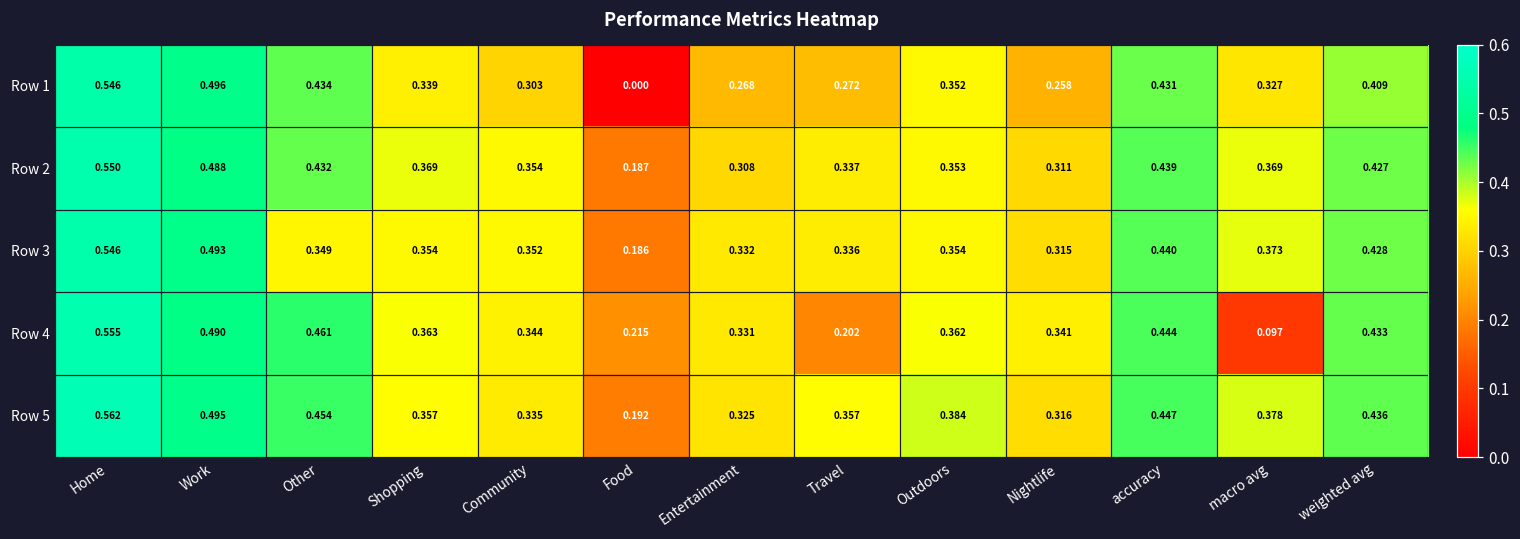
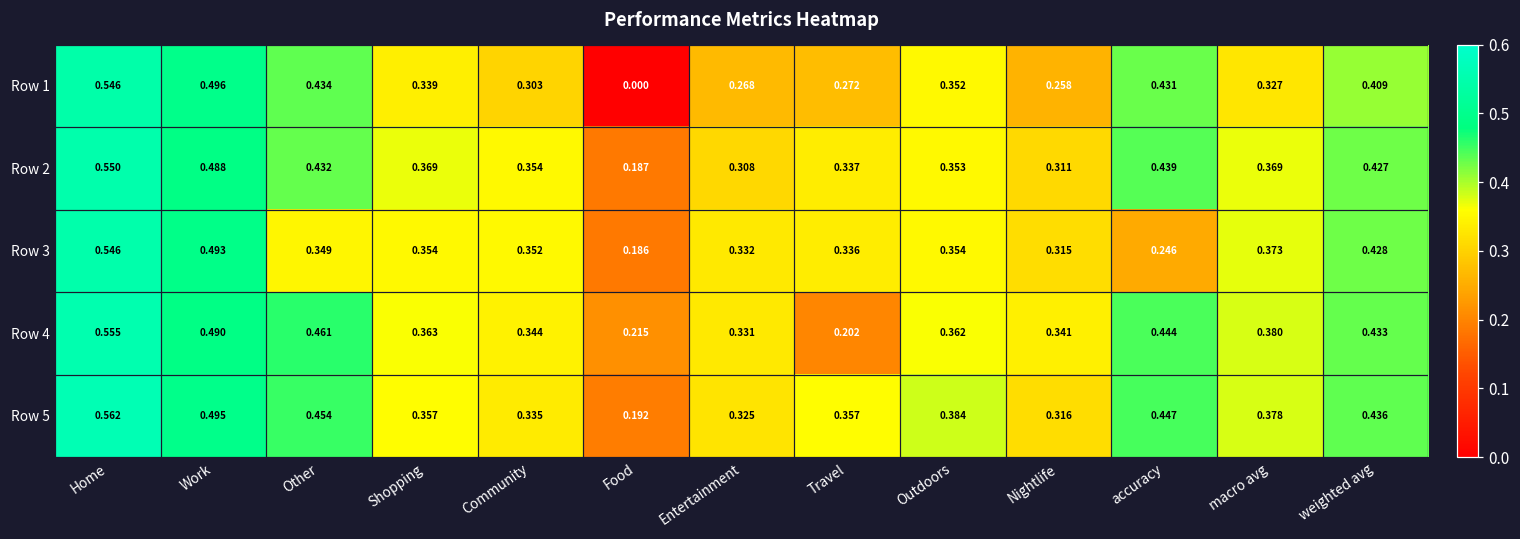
  {
    "Row 1": {
      "Home": 0.546,
      "Work": 0.496,
      "Other": 0.434,
      "Shopping": 0.339,
      "Community": 0.303,
      "Food": 0.000,
      "Entertainment": 0.268,
      "Travel": 0.272,
      "Outdoors": 0.352,
      "Nightlife": 0.258,
      "accuracy": 0.431,
      "macro avg": 0.327,
      "weighted avg": 0.409
    },
    "Row 2": {
      "Home": 0.550,
      "Work": 0.488,
      "Other": 0.432,
      "Shopping": 0.369,
      "Community": 0.354,
      "Food": 0.187,
      "Entertainment": 0.308,
      "Travel": 0.337,
      "Outdoors": 0.353,
      "Nightlife": 0.311,
      "accuracy": 0.439,
      "macro avg": 0.369,
      "weighted avg": 0.427
    },
    "Row 3": {
      "Home": 0.546,
      "Work": 0.493,
      "Other": 0.349,
      "Shopping": 0.354,
      "Community": 0.352,
      "Food": 0.186,
      "Entertainment": 0.332,
      "Travel": 0.336,
      "Outdoors": 0.354,
      "Nightlife": 0.315,
-     "accuracy": 0.440,
+     "accuracy": 0.246,
      "macro avg": 0.373,
      "weighted avg": 0.428
    },
    "Row 4": {
      "Home": 0.555,
      "Work": 0.490,
      "Other": 0.461,
      "Shopping": 0.363,
      "Community": 0.344,
      "Food": 0.215,
      "Entertainment": 0.331,
      "Travel": 0.202,
      "Outdoors": 0.362,
      "Nightlife": 0.341,
      "accuracy": 0.444,
-     "macro avg": 0.097,
+     "macro avg": 0.380,
      "weighted avg": 0.433
    },
    "Row 5": {
      "Home": 0.562,
      "Work": 0.495,
      "Other": 0.454,
      "Shopping": 0.357,
      "Community": 0.335,
      "Food": 0.192,
      "Entertainment": 0.325,
      "Travel": 0.357,
      "Outdoors": 0.384,
      "Nightlife": 0.316,
      "accuracy": 0.447,
      "macro avg": 0.378,
      "weighted avg": 0.436
    }
  }
